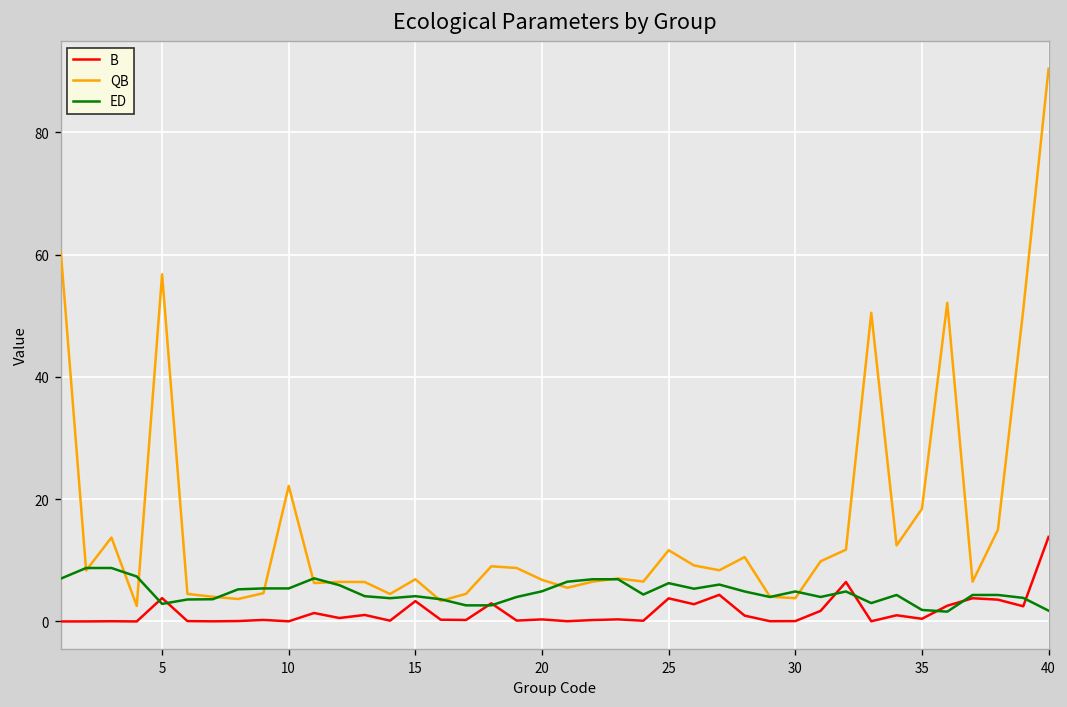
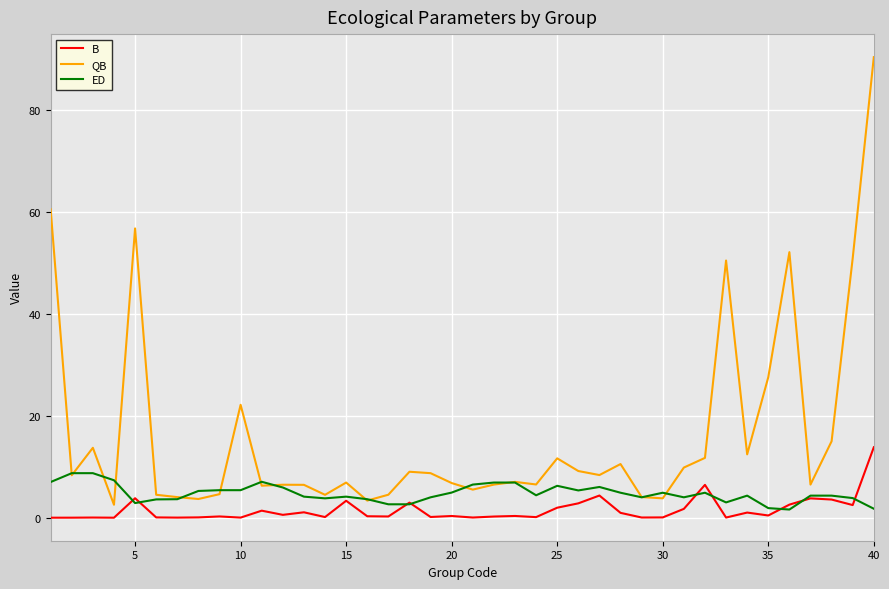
  {
    "B": {
      "5": 4,
      "10": 0,
      "15": 3,
      "20": 0,
-     "25": 4,
+     "25": 2,
      "30": 0,
      "35": 0,
      "40": 14
    },
    "QB": {
      "5": 57,
      "10": 22,
      "15": 7,
      "20": 7,
      "25": 12,
      "30": 4,
-     "35": 18,
+     "35": 28,
      "40": 90
    },
    "ED": {
      "5": 3,
      "10": 5,
      "15": 4,
      "20": 5,
      "25": 6,
      "30": 5,
      "35": 2,
      "40": 2
    }
  }
